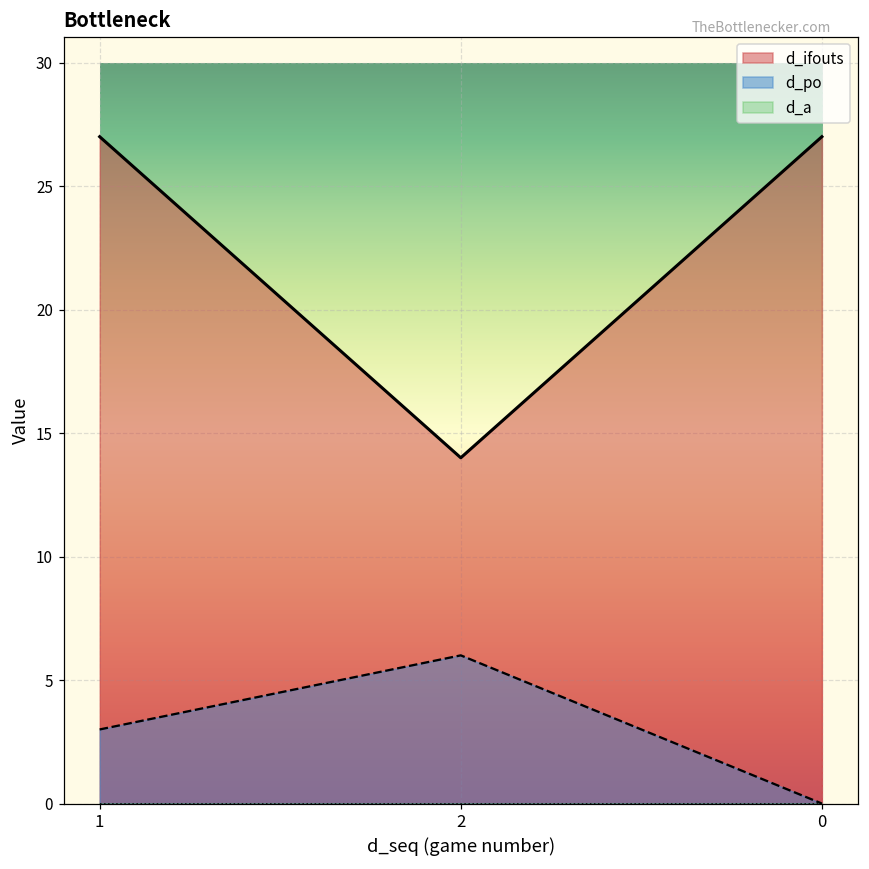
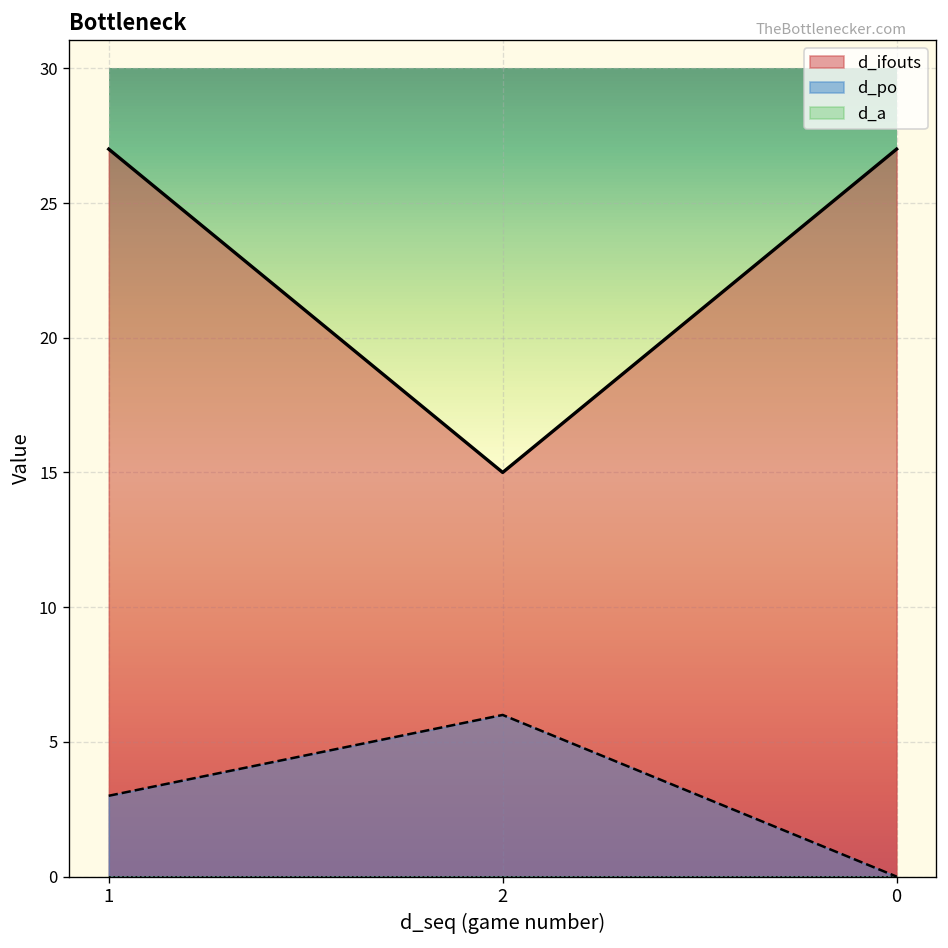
  {
    "d_ifouts": {
      "1": 27,
-     "2": 14,
+     "2": 15,
      "0": 27
    },
    "d_po": {
      "1": 3,
      "2": 6
    },
    "d_a": {
      "1": 0,
      "2": 0
    }
  }
